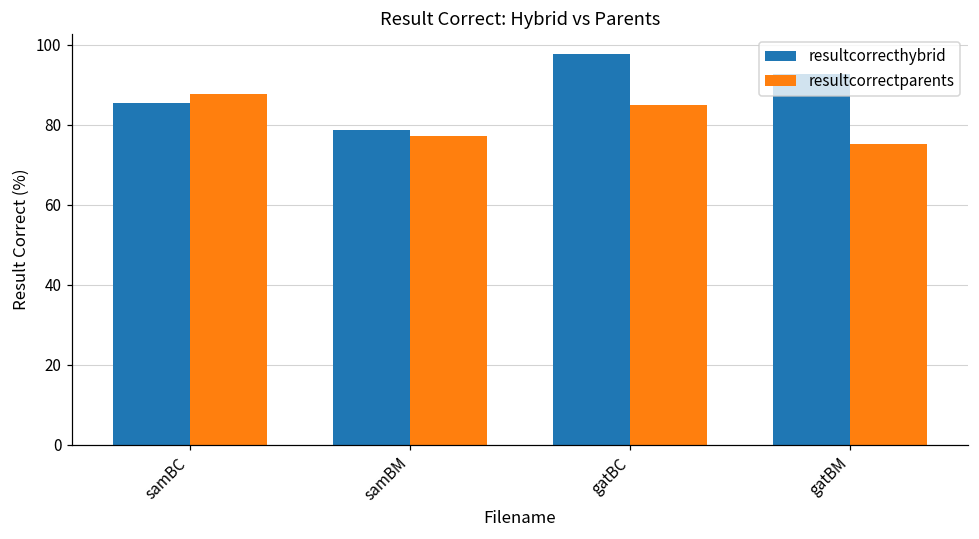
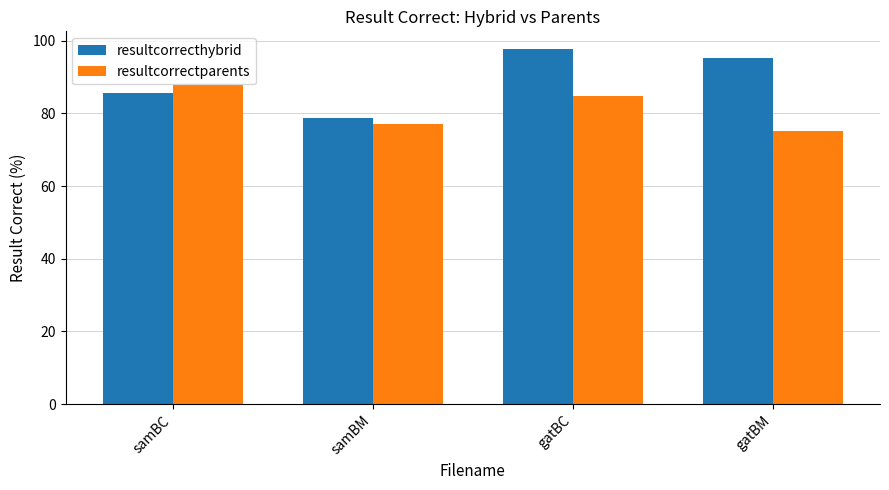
  {
    "resultcorrecthybrid": {
      "samBC": 86,
      "samBM": 79,
      "gatBC": 98,
-     "gatBM": 93
+     "gatBM": 95
    },
    "resultcorrectparents": {
      "samBC": 88,
      "samBM": 77,
      "gatBC": 85,
      "gatBM": 75
    }
  }
